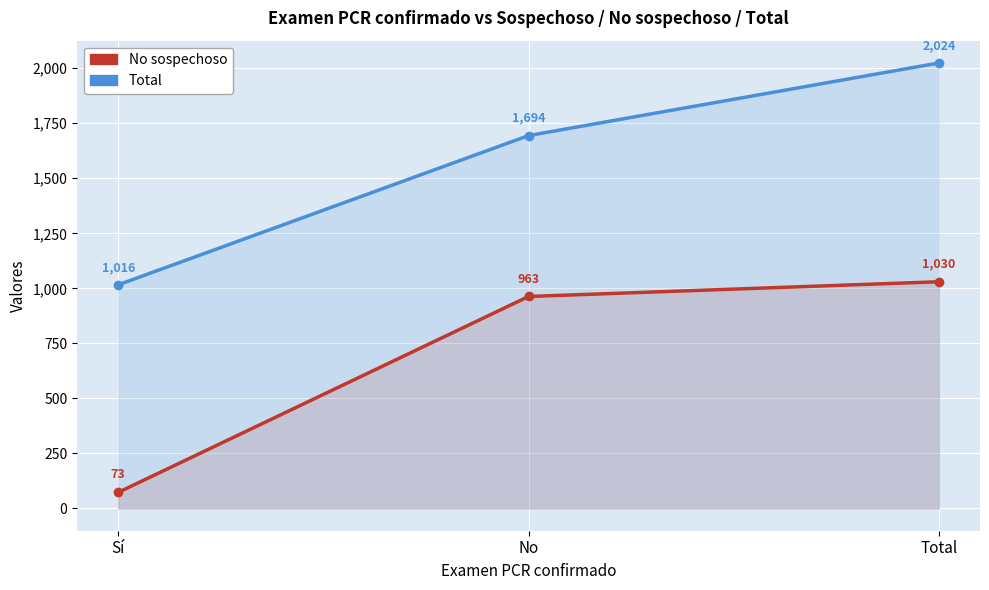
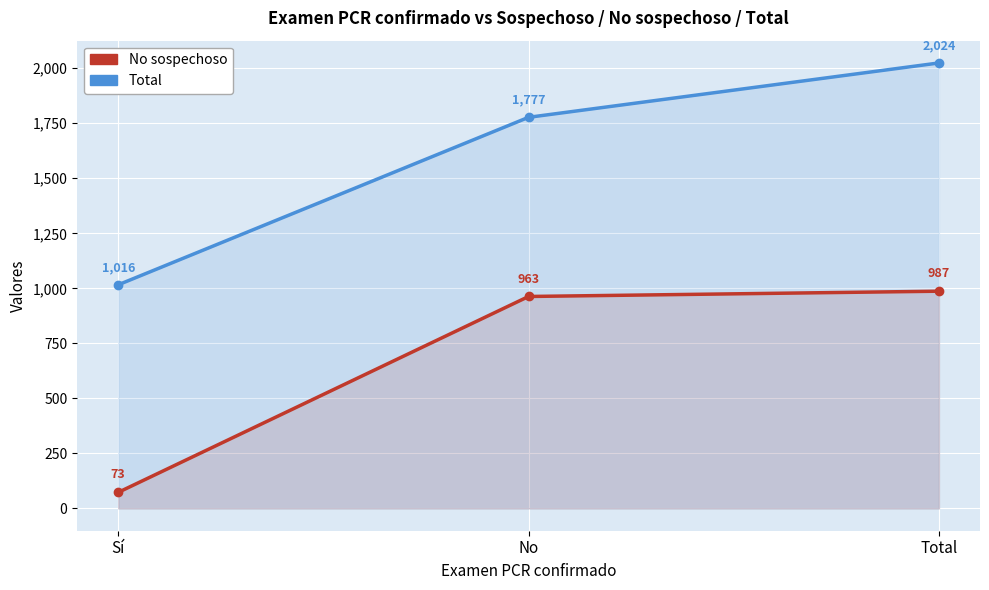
  {
    "No sospechoso": {
      "Sí": "73",
      "No": "963",
-     "Total": "1,030"
+     "Total": "987"
    },
    "Total": {
      "Sí": "1,016",
-     "No": "1,694",
+     "No": "1,777",
      "Total": "2,024"
    }
  }
